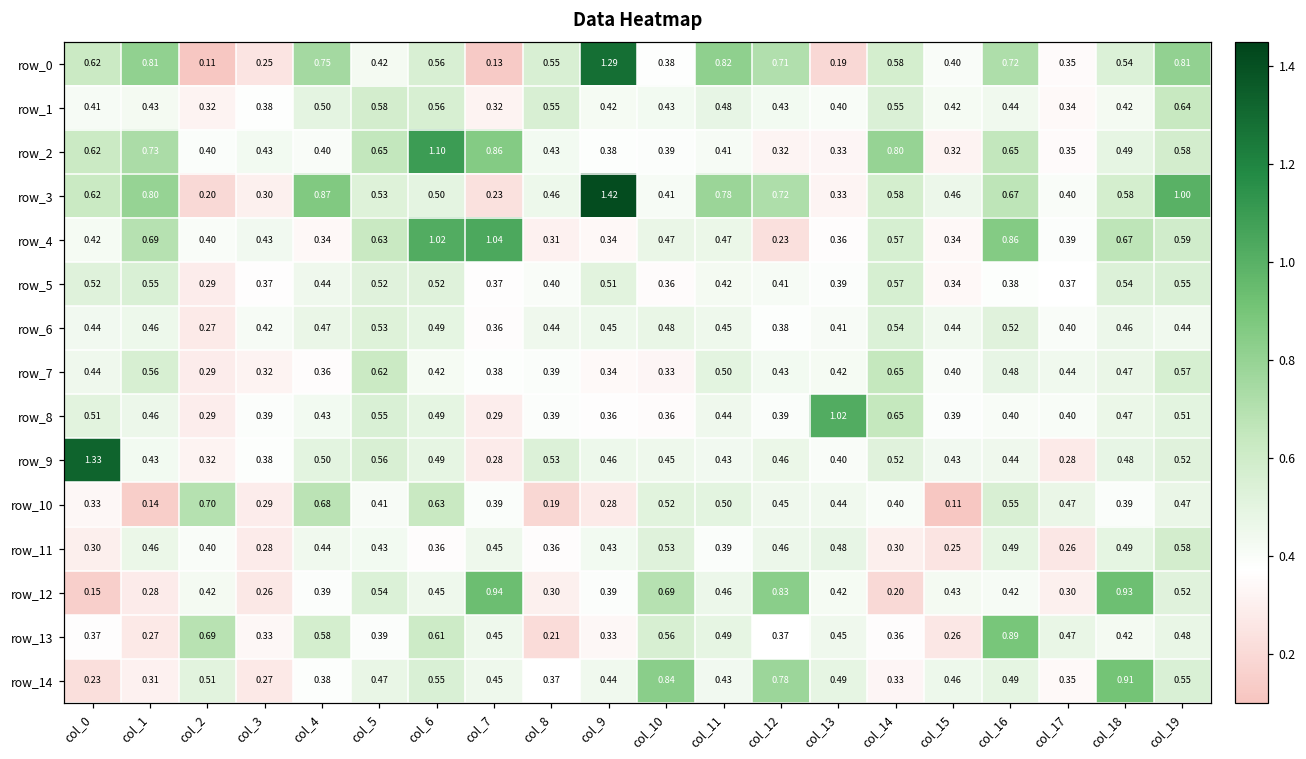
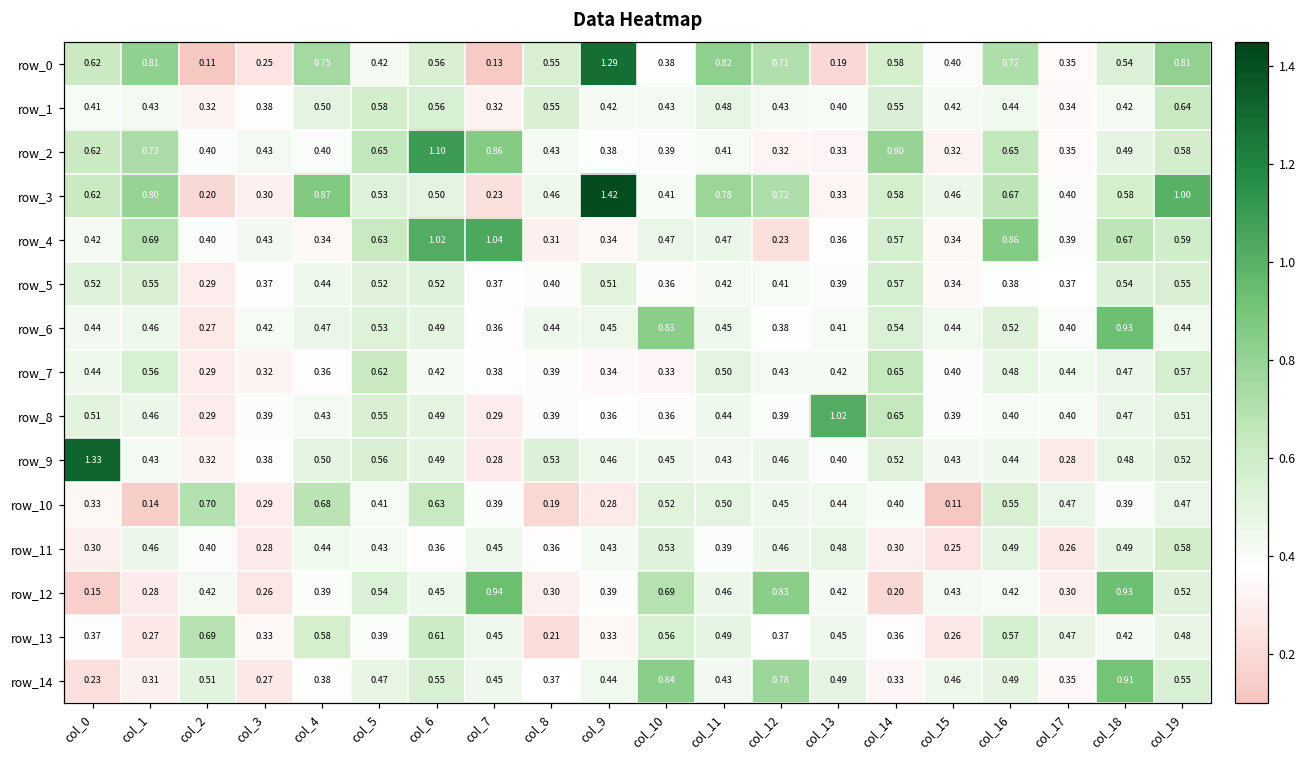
  {
    "row_6": {
      "col_0": 0.44,
      "col_1": 0.46,
      "col_2": 0.27,
      "col_3": 0.42,
      "col_4": 0.47,
      "col_5": 0.53,
      "col_6": 0.49,
      "col_7": 0.36,
      "col_8": 0.44,
      "col_9": 0.45,
-     "col_10": 0.48,
+     "col_10": 0.83,
      "col_11": 0.45,
      "col_12": 0.38,
      "col_13": 0.41,
      "col_14": 0.54,
      "col_15": 0.44,
      "col_16": 0.52,
      "col_17": 0.40,
-     "col_18": 0.46,
+     "col_18": 0.93,
      "col_19": 0.44
    },
    "row_13": {
      "col_0": 0.37,
      "col_1": 0.27,
      "col_2": 0.69,
      "col_3": 0.33,
      "col_4": 0.58,
      "col_5": 0.39,
      "col_6": 0.61,
      "col_7": 0.45,
      "col_8": 0.21,
      "col_9": 0.33,
      "col_10": 0.56,
      "col_11": 0.49,
      "col_12": 0.37,
      "col_13": 0.45,
      "col_14": 0.36,
      "col_15": 0.26,
-     "col_16": 0.89,
+     "col_16": 0.57,
      "col_17": 0.47,
      "col_18": 0.42,
      "col_19": 0.48
    }
  }
